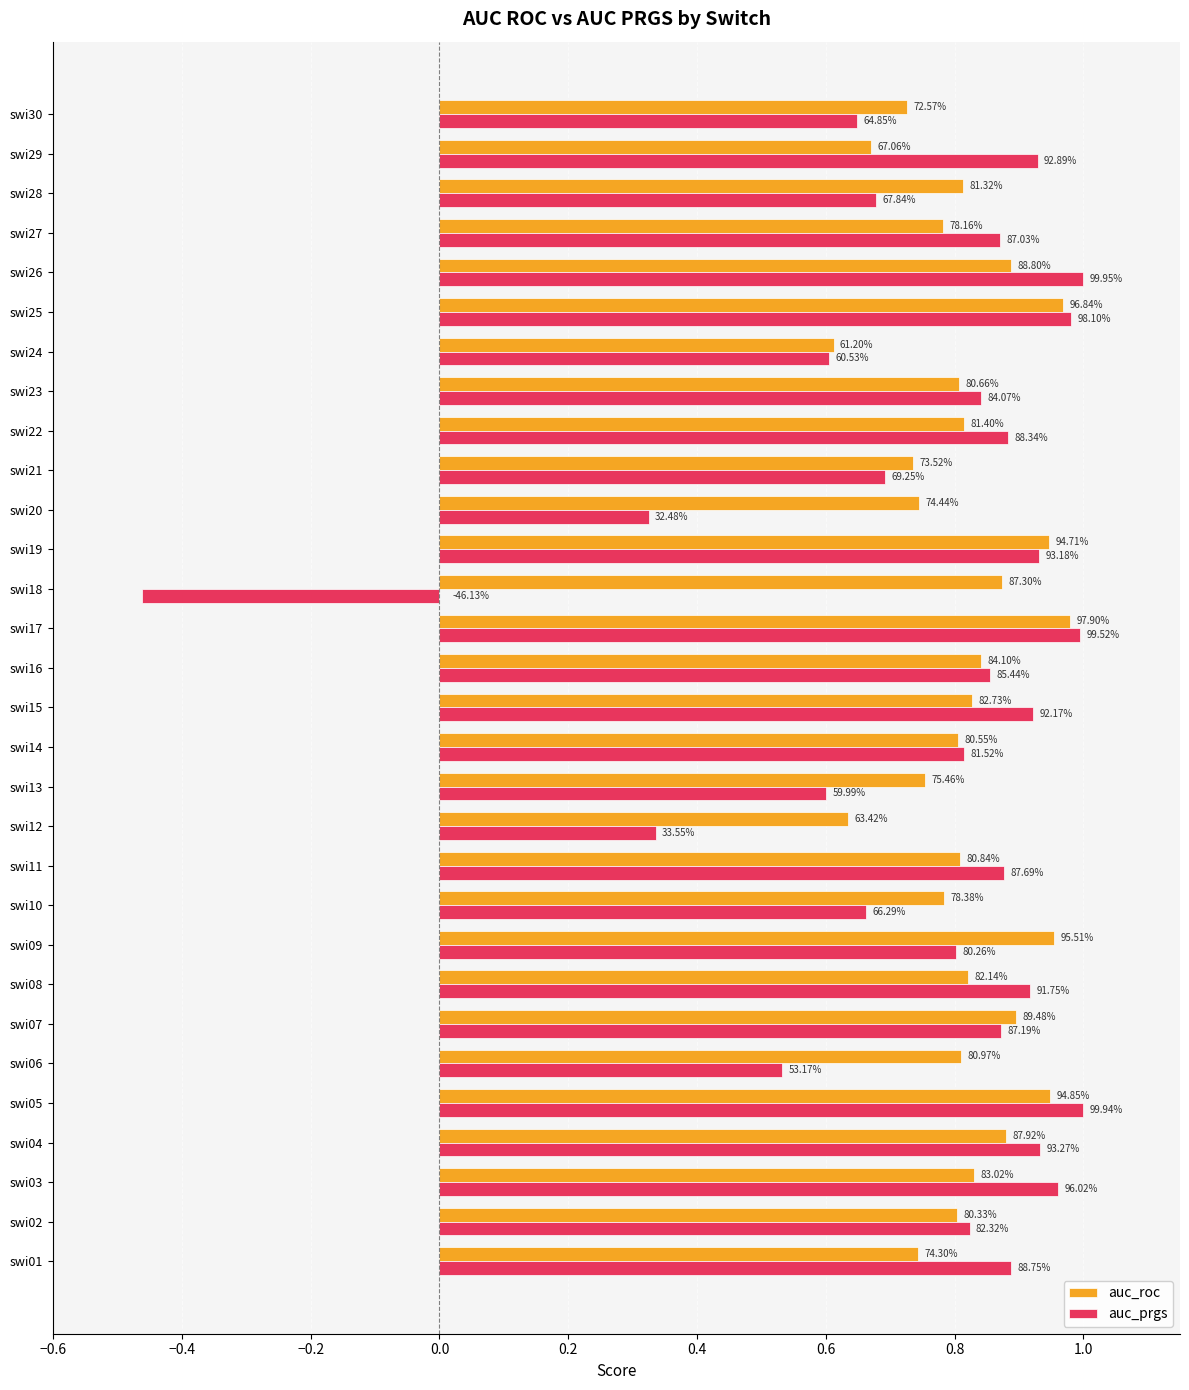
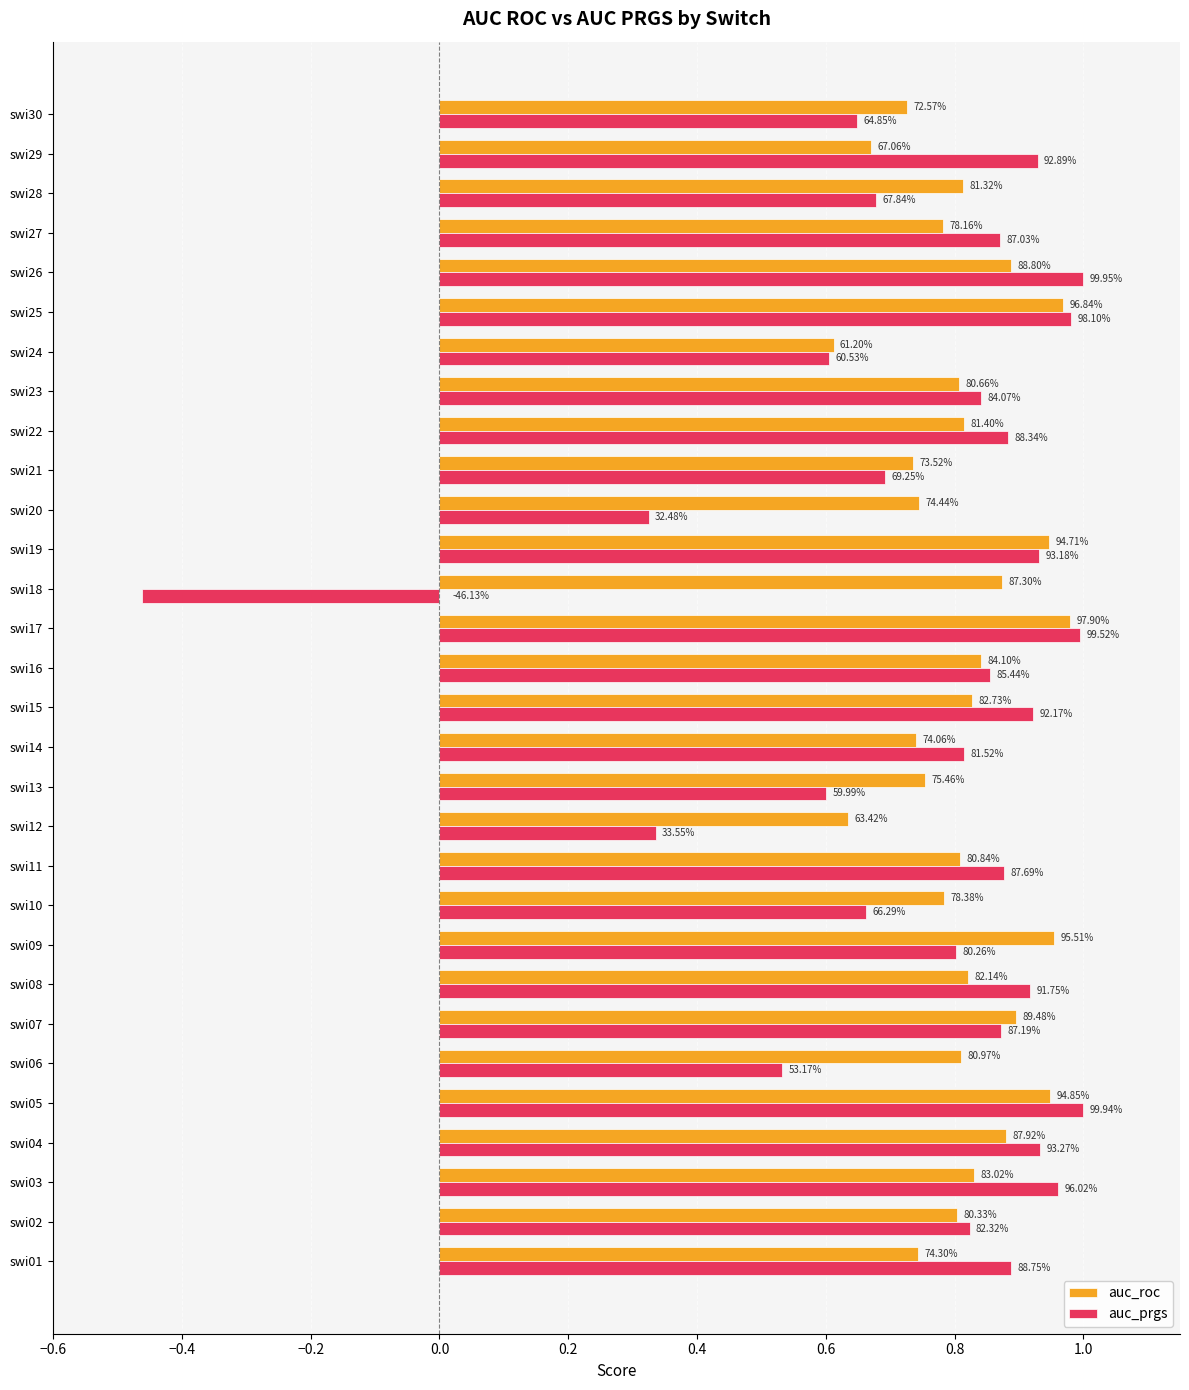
  {
    "auc_roc": {
      "swi30": "72.57%",
      "swi29": "67.06%",
      "swi28": "81.32%",
      "swi27": "78.16%",
      "swi26": "88.80%",
      "swi25": "96.84%",
      "swi24": "61.20%",
      "swi23": "80.66%",
      "swi22": "81.40%",
      "swi21": "73.52%",
      "swi20": "74.44%",
      "swi19": "94.71%",
      "swi18": "87.30%",
      "swi17": "97.90%",
      "swi16": "84.10%",
      "swi15": "82.73%",
-     "swi14": "80.55%",
+     "swi14": "74.06%",
      "swi13": "75.46%",
      "swi12": "63.42%",
      "swi11": "80.84%",
      "swi10": "78.38%",
      "swi09": "95.51%",
      "swi08": "82.14%",
      "swi07": "89.48%",
      "swi06": "80.97%",
      "swi05": "94.85%",
      "swi04": "87.92%",
      "swi03": "83.02%",
      "swi02": "80.33%",
      "swi01": "74.30%"
    },
    "auc_prgs": {
      "swi30": "64.85%",
      "swi29": "92.89%",
      "swi28": "67.84%",
      "swi27": "87.03%",
      "swi26": "99.95%",
      "swi25": "98.10%",
      "swi24": "60.53%",
      "swi23": "84.07%",
      "swi22": "88.34%",
      "swi21": "69.25%",
      "swi20": "32.48%",
      "swi19": "93.18%",
      "swi17": "99.52%",
      "swi16": "85.44%",
      "swi15": "92.17%",
      "swi14": "81.52%",
      "swi13": "59.99%",
      "swi12": "33.55%",
      "swi11": "87.69%",
      "swi10": "66.29%",
      "swi09": "80.26%",
      "swi08": "91.75%",
      "swi07": "87.19%",
      "swi06": "53.17%",
      "swi05": "99.94%",
      "swi04": "93.27%",
      "swi03": "96.02%",
      "swi02": "82.32%",
      "swi01": "88.75%"
    }
  }
